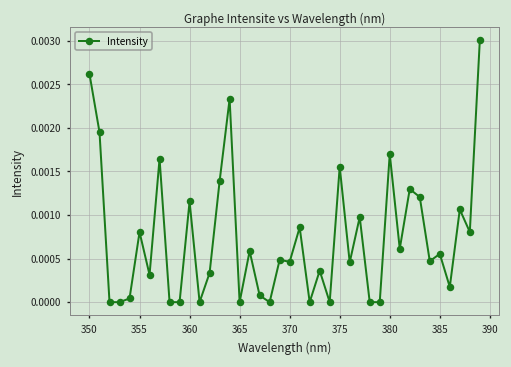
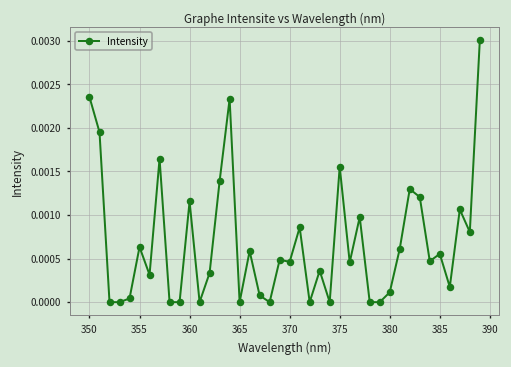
  {
-   "350": 0.0026,
-   "355": 0.0008,
+   "350": 0.0024,
+   "355": 0.0006,
    "360": 0.0012,
    "365": 0.0000,
    "370": 0.0005,
    "375": 0.0016,
-   "380": 0.0017,
+   "380": 0.0001,
    "385": 0.0006
  }
